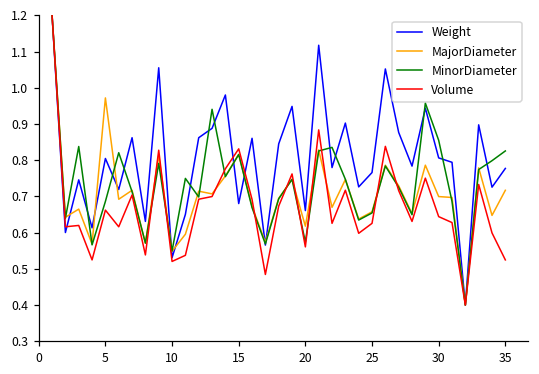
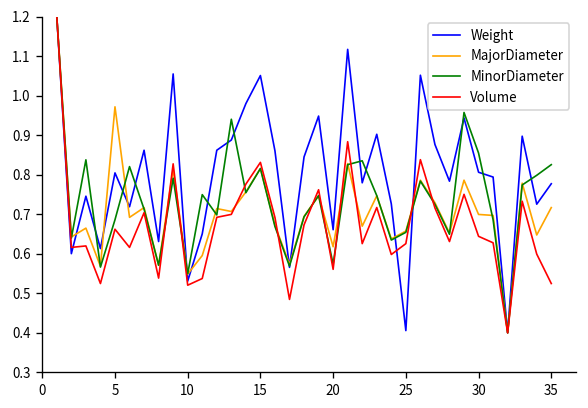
  {
    "Weight": {
      "5": 0.80,
      "10": 0.53,
-     "15": 0.68,
+     "15": 1.05,
      "20": 0.66,
-     "25": 0.77,
+     "25": 0.41,
      "30": 0.81,
      "35": 0.78
    },
    "MajorDiameter": {
      "5": 0.97,
      "20": 0.62,
      "30": 0.70,
      "35": 0.72
    },
    "MinorDiameter": {
      "5": 0.69,
      "20": 0.57,
      "30": 0.86,
      "35": 0.83
    },
    "Volume": {
      "5": 0.66,
      "10": 0.52,
      "15": 0.83,
      "20": 0.56,
      "25": 0.63,
      "30": 0.64,
      "35": 0.52
    }
  }
